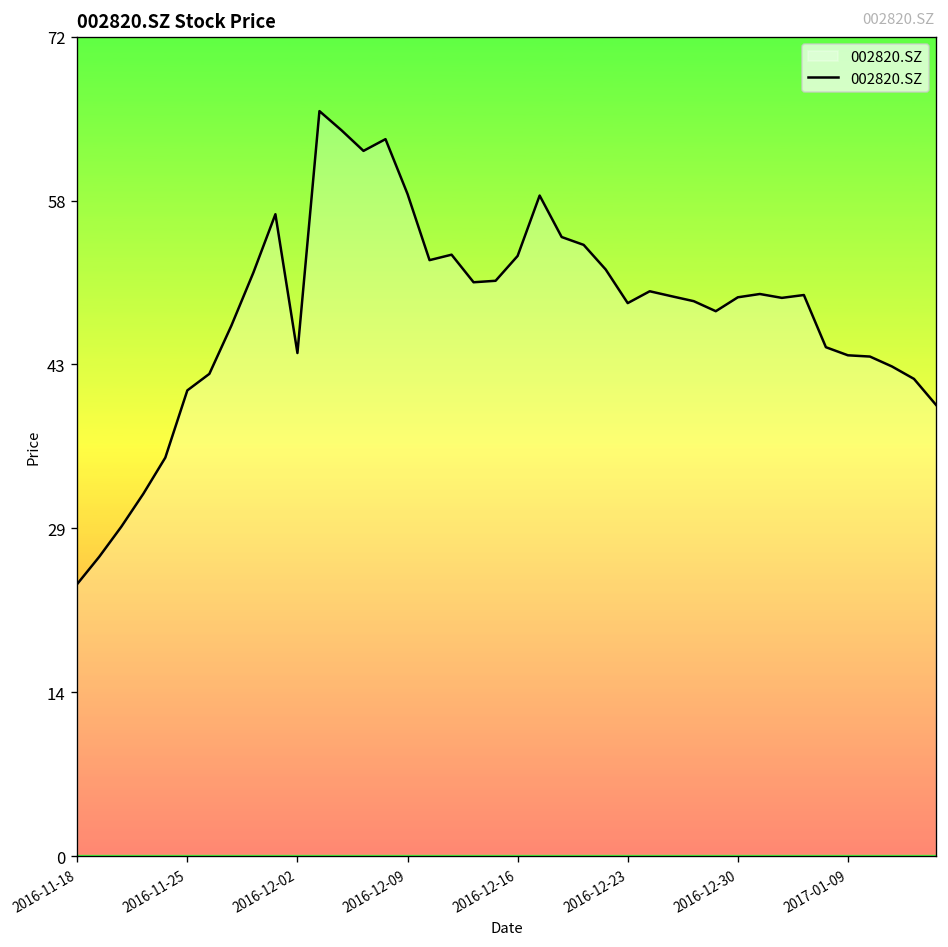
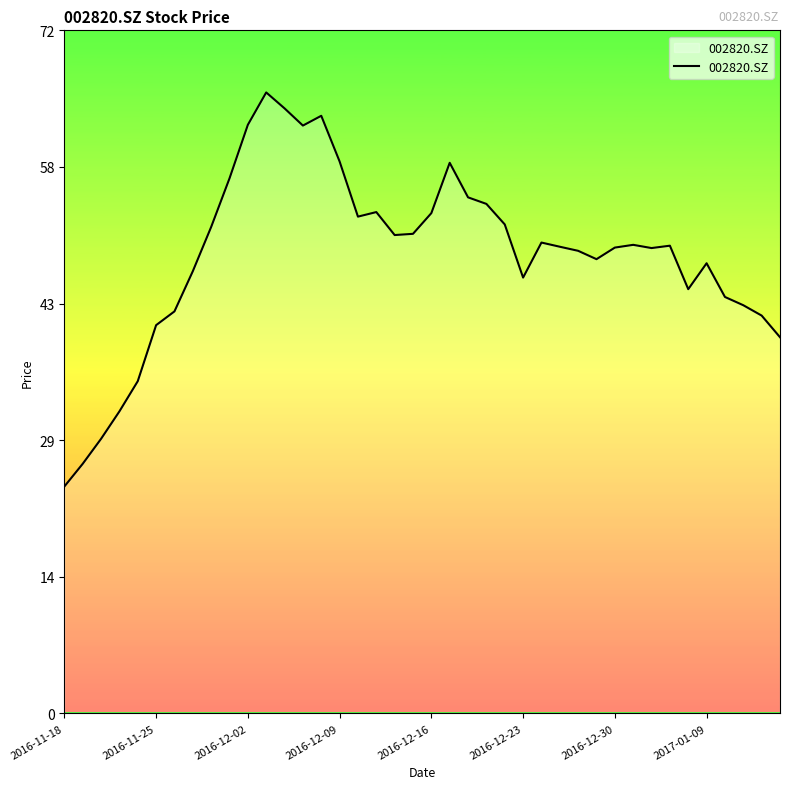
  {
    "2016-11-18": 24,
    "2016-11-25": 41,
-   "2016-12-02": 44,
+   "2016-12-02": 62,
    "2016-12-09": 58,
    "2016-12-16": 53,
-   "2016-12-23": 49,
+   "2016-12-23": 46,
    "2016-12-30": 49,
-   "2017-01-09": 44
+   "2017-01-09": 47
  }
